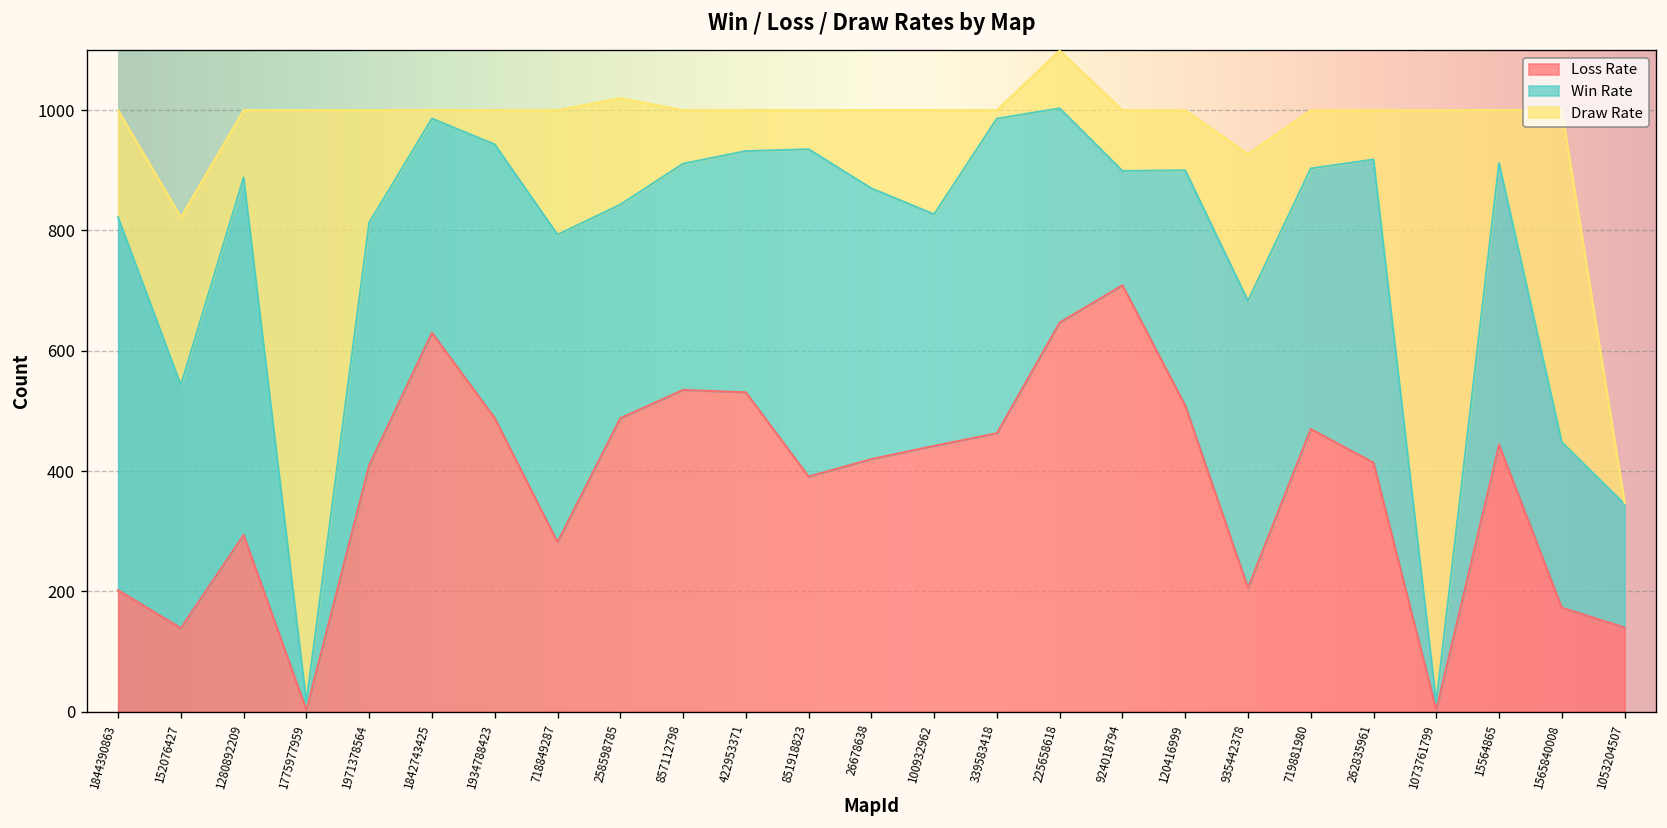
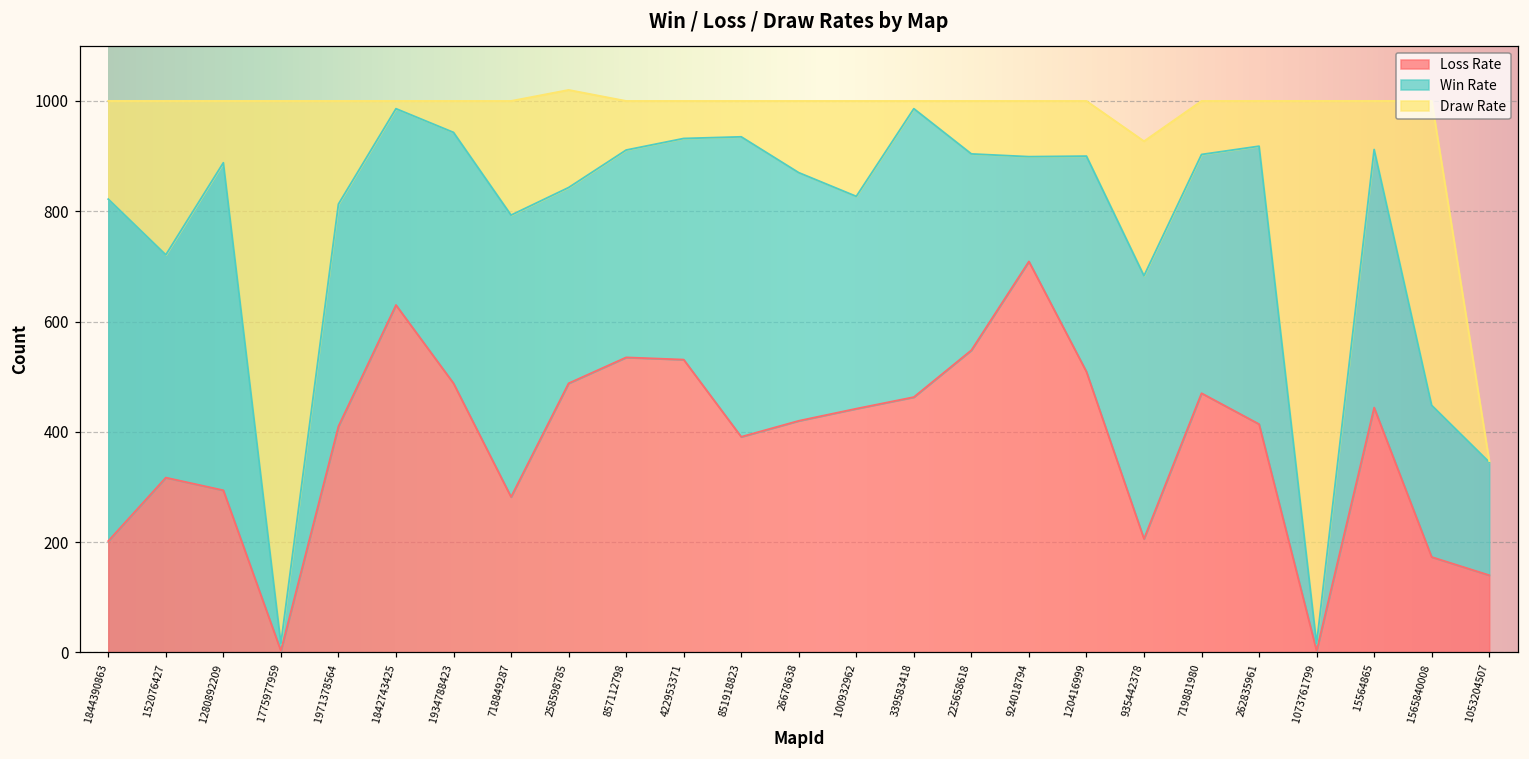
  {
    "Loss Rate": {
      "1844390863": 200,
-     "152076427": 140,
+     "152076427": 320,
      "1280892209": 290,
      "1775977959": 0,
      "1971378564": 410,
      "1842743425": 630,
      "1934788423": 490,
      "718849287": 280,
      "258598785": 490,
      "857112798": 540,
      "422953371": 530,
      "851918823": 390,
      "26678638": 420,
      "100932962": 440,
      "339583418": 460,
-     "225658618": 650,
+     "225658618": 550,
      "924018794": 710,
      "120416999": 510,
      "935442378": 210,
      "719881980": 470,
      "262835961": 410,
      "1073761799": 0,
      "15564865": 440,
      "1565840008": 170,
      "1053204507": 140
    },
    "Win Rate": {
      "1844390863": 620,
      "152076427": 400,
      "1280892209": 590,
      "1775977959": 10,
      "1971378564": 400,
      "1842743425": 360,
      "1934788423": 460,
      "718849287": 510,
      "258598785": 360,
      "857112798": 380,
      "422953371": 400,
      "851918823": 540,
      "26678638": 450,
      "100932962": 390,
      "339583418": 520,
      "225658618": 360,
      "924018794": 190,
      "120416999": 390,
      "935442378": 480,
      "719881980": 430,
      "262835961": 500,
      "1073761799": 10,
      "15564865": 470,
      "1565840008": 280
    },
    "Draw Rate": {
      "1844390863": 180,
      "152076427": 280,
      "1280892209": 110,
      "1775977959": 980,
      "1971378564": 190,
      "1842743425": 10,
      "1934788423": 60,
      "718849287": 210,
      "258598785": 180,
      "857112798": 90,
      "422953371": 70,
      "851918823": 70,
      "26678638": 130,
      "100932962": 170,
      "339583418": 10,
      "225658618": 100,
      "924018794": 100,
      "120416999": 100,
      "935442378": 240,
      "719881980": 100,
      "262835961": 80,
      "1073761799": 980,
      "15564865": 90
    }
  }
